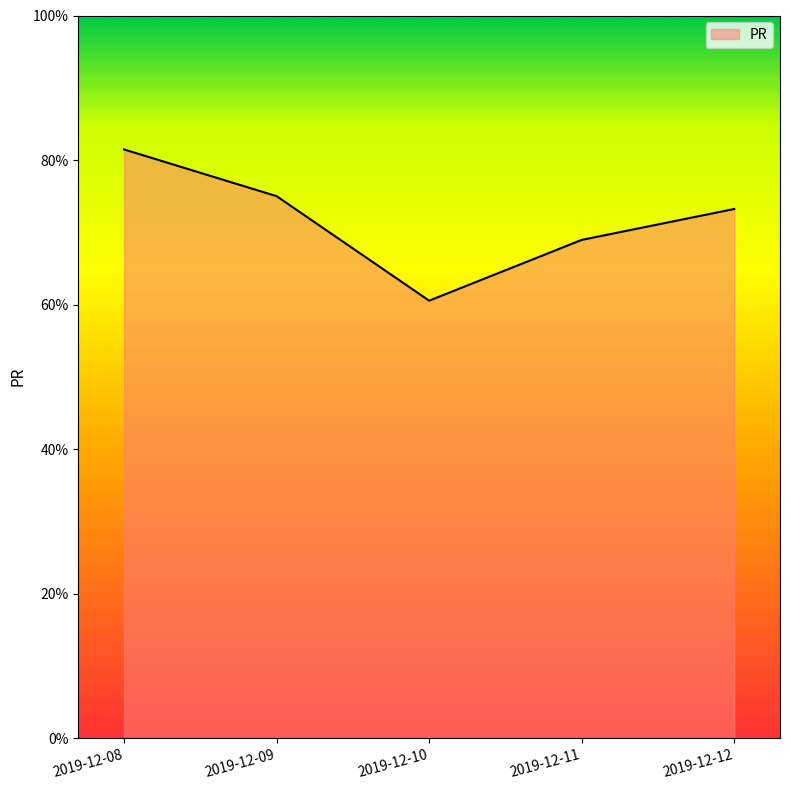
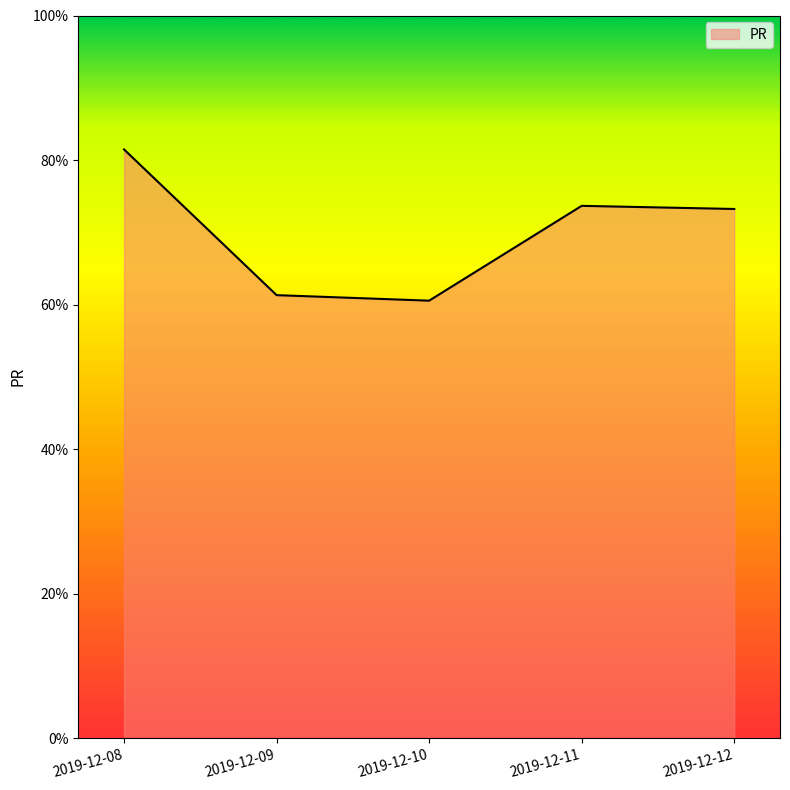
  {
    "2019-12-08": "81%",
-   "2019-12-09": "75%",
+   "2019-12-09": "61%",
    "2019-12-10": "61%",
-   "2019-12-11": "69%",
+   "2019-12-11": "74%",
    "2019-12-12": "73%"
  }
